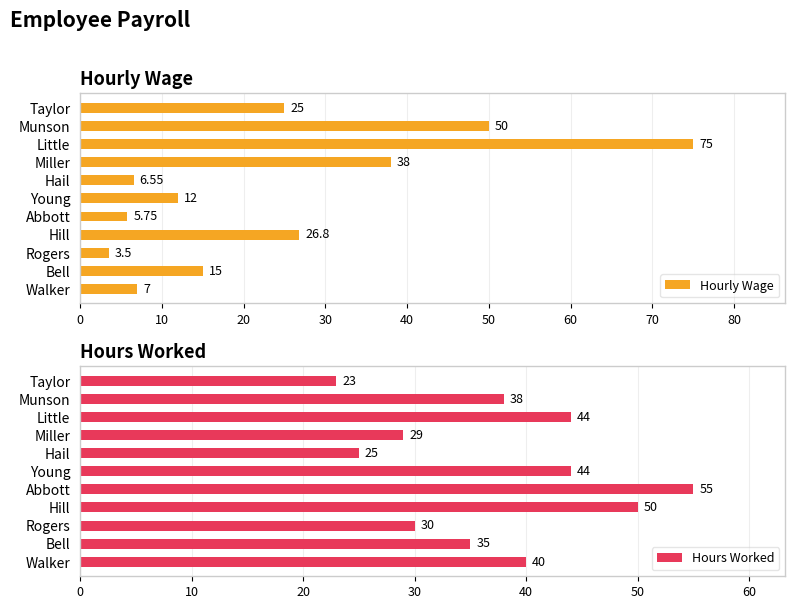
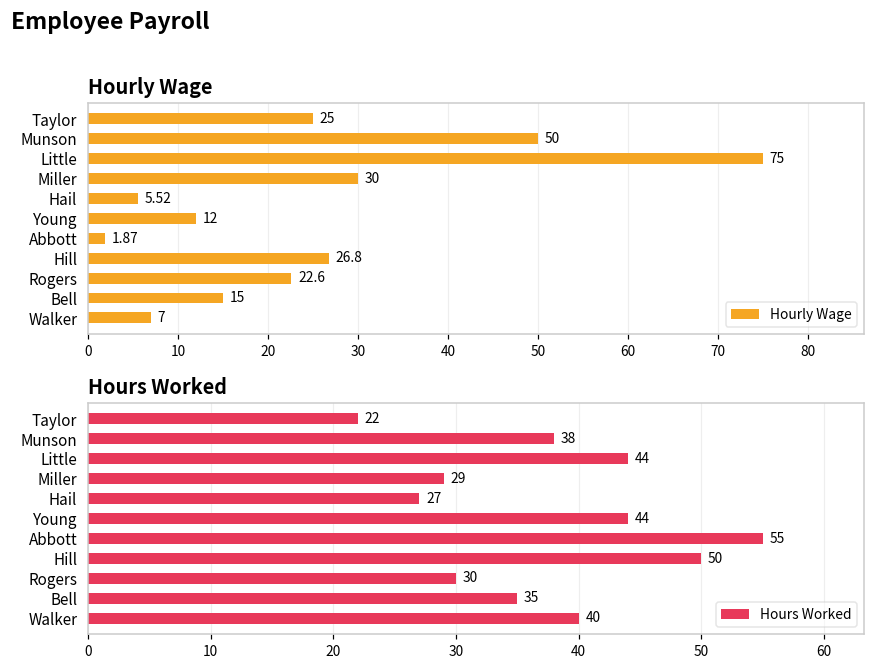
  {
    "Hourly Wage": {
      "Taylor": 25,
      "Munson": 50,
      "Little": 75,
-     "Miller": 38,
-     "Hail": 6.55,
+     "Miller": 30,
+     "Hail": 5.52,
      "Young": 12,
-     "Abbott": 5.75,
+     "Abbott": 1.87,
      "Hill": 26.8,
-     "Rogers": 3.5,
+     "Rogers": 22.6,
      "Bell": 15,
      "Walker": 7
    },
    "Hours Worked": {
-     "Taylor": 23,
+     "Taylor": 22,
      "Munson": 38,
      "Little": 44,
      "Miller": 29,
-     "Hail": 25,
+     "Hail": 27,
      "Young": 44,
      "Abbott": 55,
      "Hill": 50,
      "Rogers": 30,
      "Bell": 35,
      "Walker": 40
    }
  }
